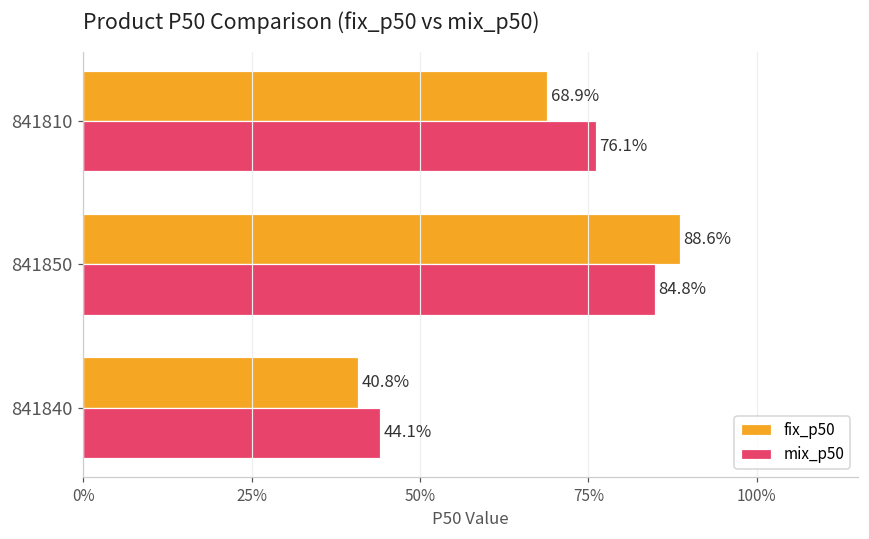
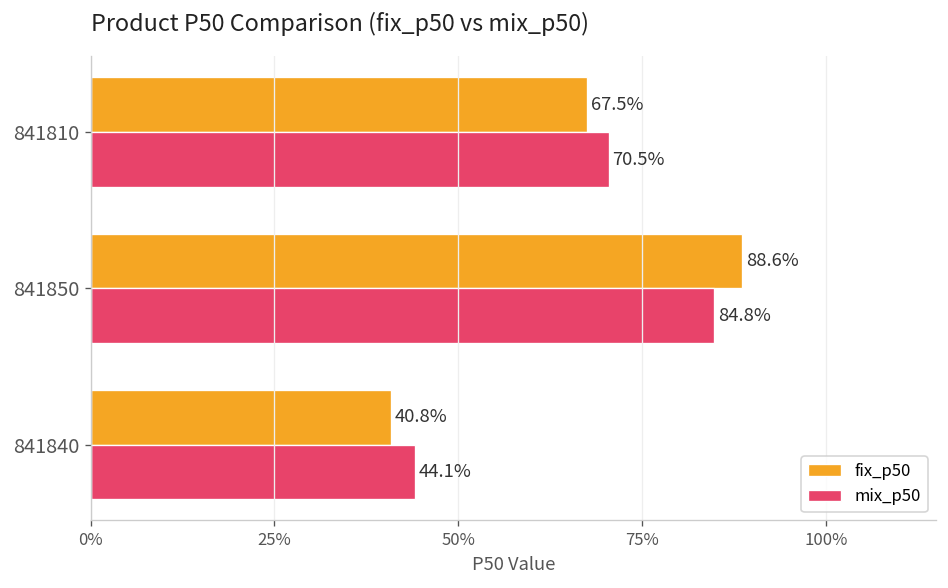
  {
    "fix_p50": {
-     "841810": "68.9%",
+     "841810": "67.5%",
      "841850": "88.6%",
      "841840": "40.8%"
    },
    "mix_p50": {
-     "841810": "76.1%",
+     "841810": "70.5%",
      "841850": "84.8%",
      "841840": "44.1%"
    }
  }
